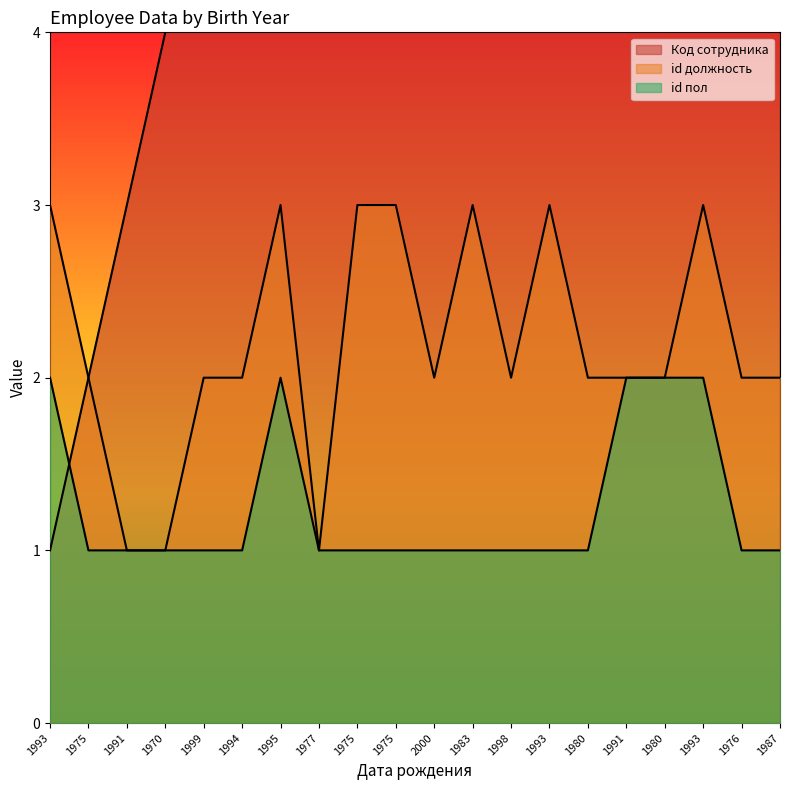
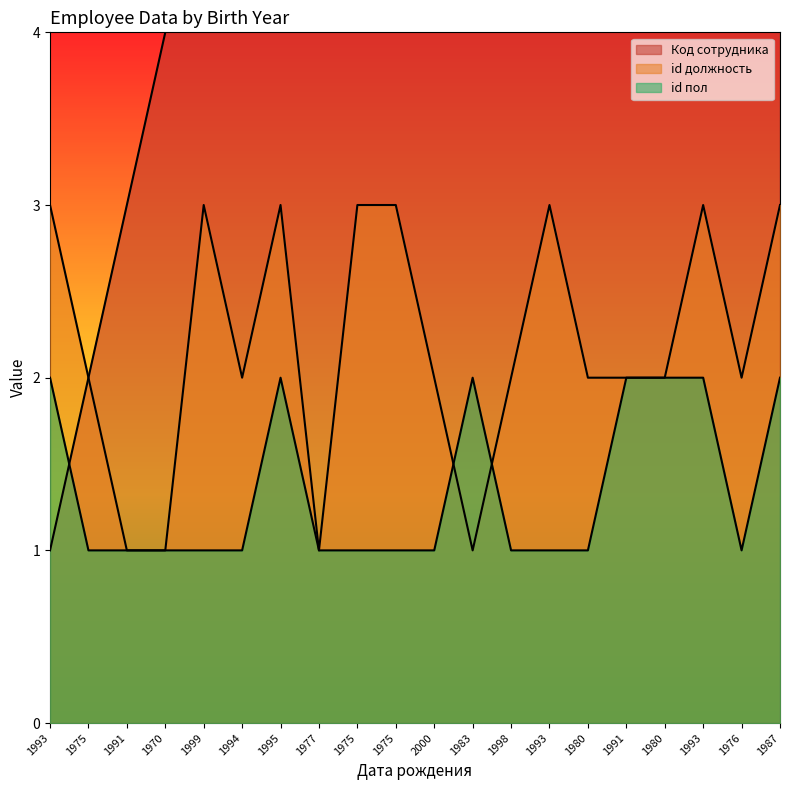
  {
    "Код сотрудника": {
      "1970": 4
    },
    "id должность": {
-     "1999": 2,
+     "1999": 3,
      "1994": 2,
      "1995": 3,
      "2000": 2,
-     "1983": 3,
+     "1983": 1,
      "1998": 2,
      "1976": 2,
-     "1987": 2
+     "1987": 3
    },
    "id пол": {
      "1999": 1,
      "1994": 1,
      "1995": 2,
      "2000": 1,
-     "1983": 1,
+     "1983": 2,
      "1998": 1,
      "1976": 1,
-     "1987": 1
+     "1987": 2
    }
  }
